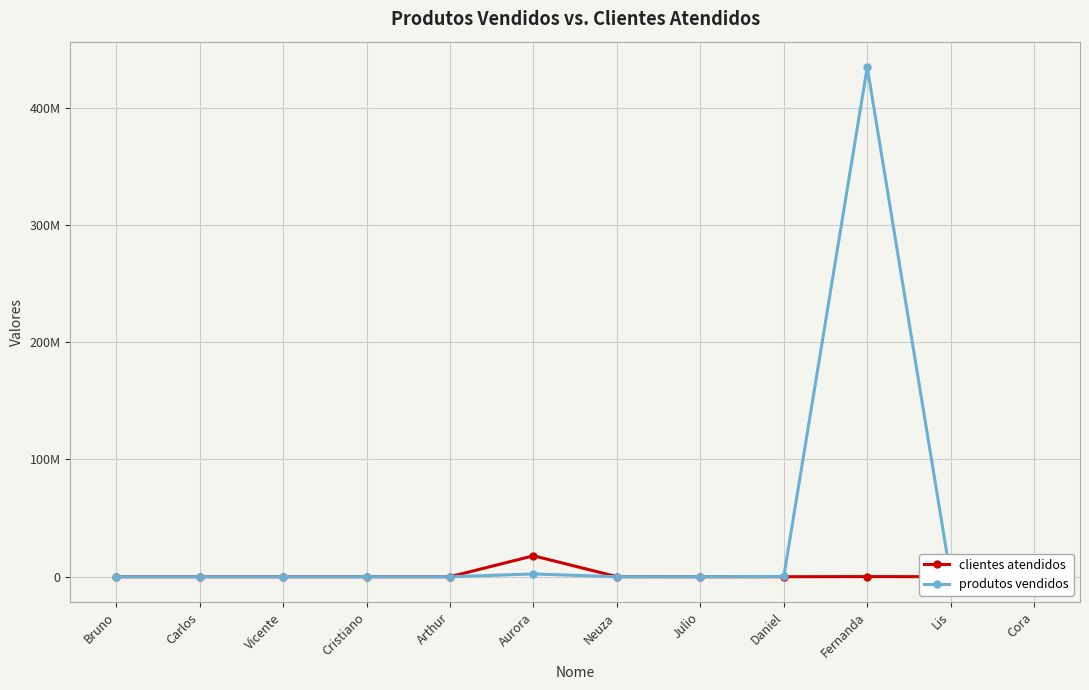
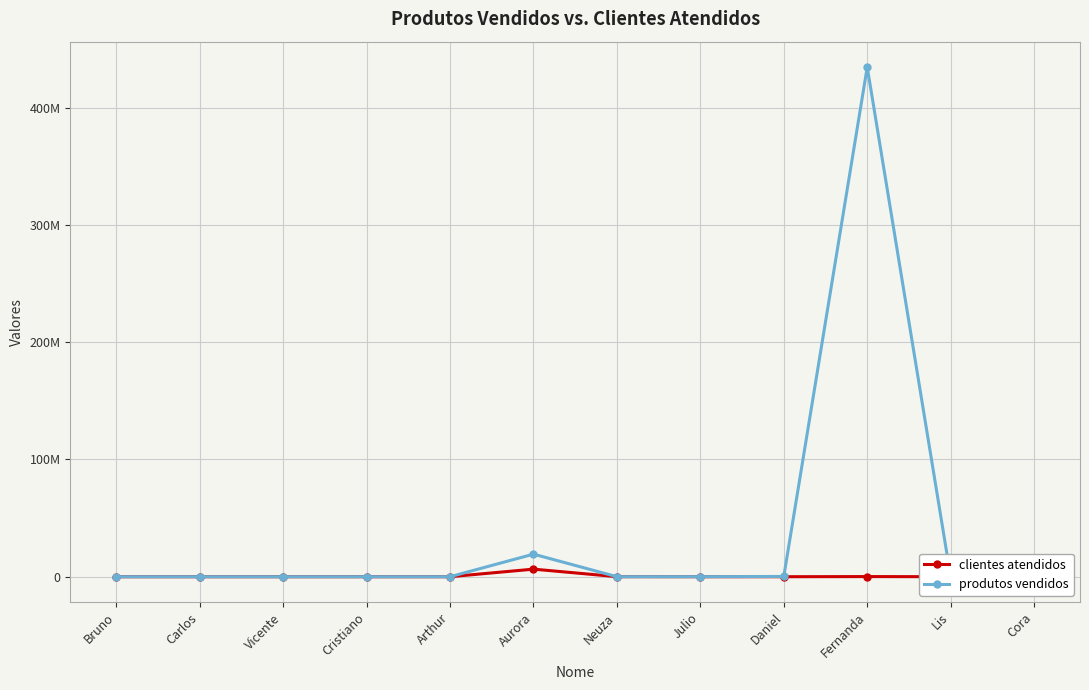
  {
    "clientes atendidos": {
-     "Aurora": 18000000,
+     "Aurora": 6000000,
      "Fernanda": 0
    },
    "produtos vendidos": {
-     "Aurora": 2000000,
+     "Aurora": 19000000,
      "Fernanda": 434000000
    }
  }
